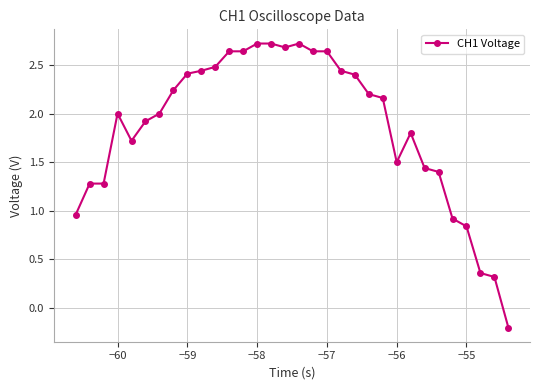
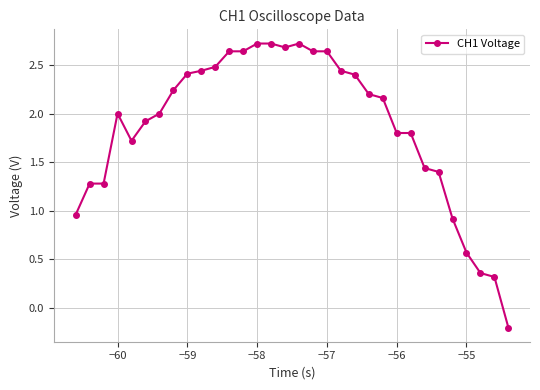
  {
    "−60": 2.0,
    "−59": 2.4,
    "−58": 2.7,
    "−57": 2.6,
-   "−56": 1.5,
-   "−55": 0.8
+   "−56": 1.8,
+   "−55": 0.6
  }
